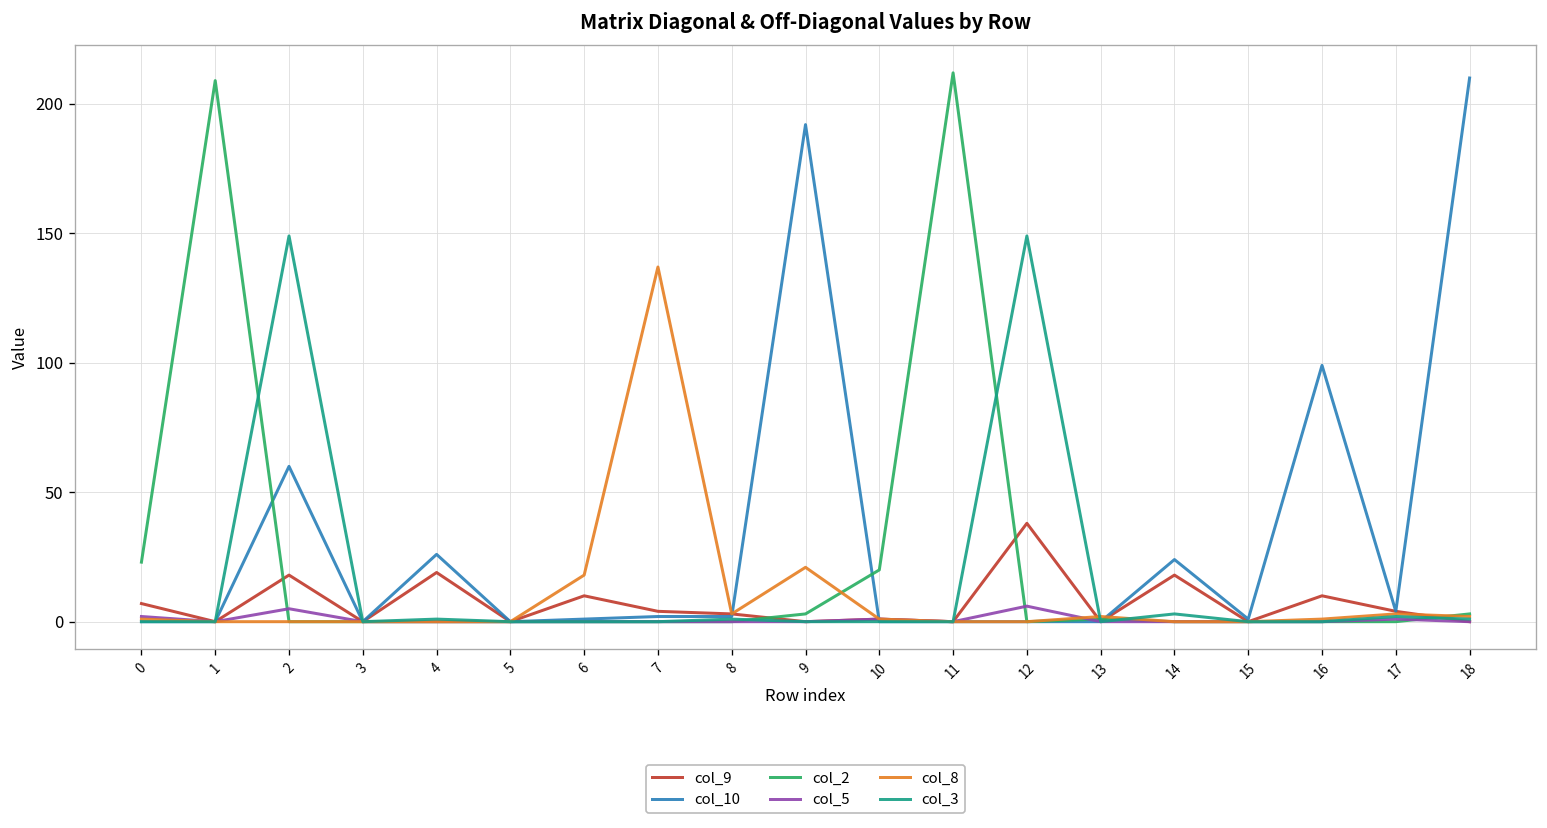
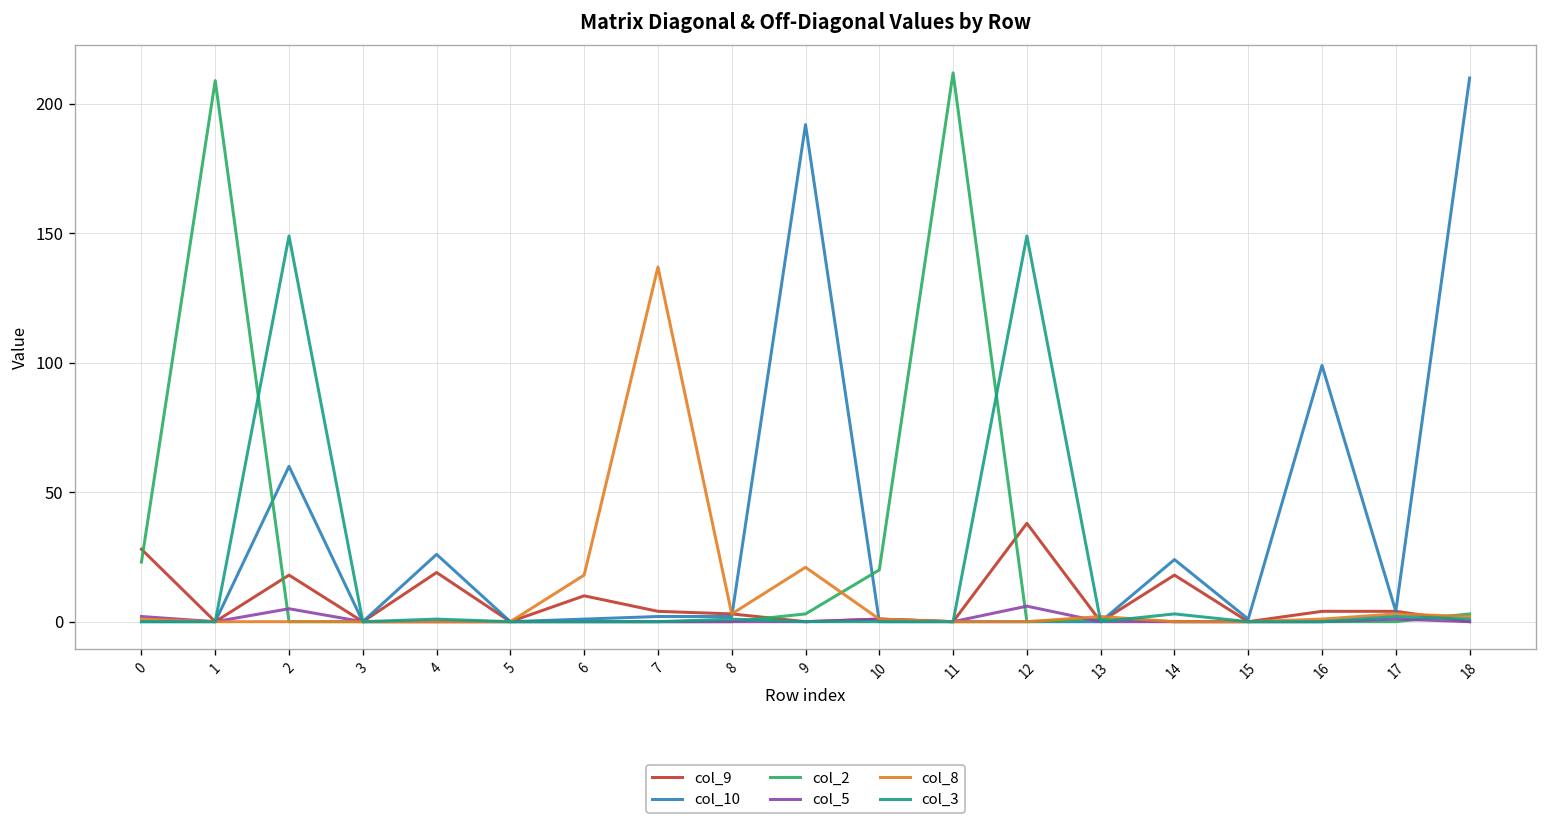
  {
    "col_9": {
-     "0": 7,
+     "0": 28,
      "2": 18,
      "4": 19,
      "6": 10,
      "7": 4,
      "12": 38,
      "14": 18,
-     "16": 10
+     "16": 4
    },
    "col_10": {
      "2": 60,
      "4": 26,
      "7": 2,
      "9": 192,
      "14": 24,
      "16": 99,
      "18": 210
    },
    "col_5": {
      "2": 5,
      "12": 6
    },
    "col_8": {
      "6": 18,
      "7": 137,
      "9": 21
    }
  }
